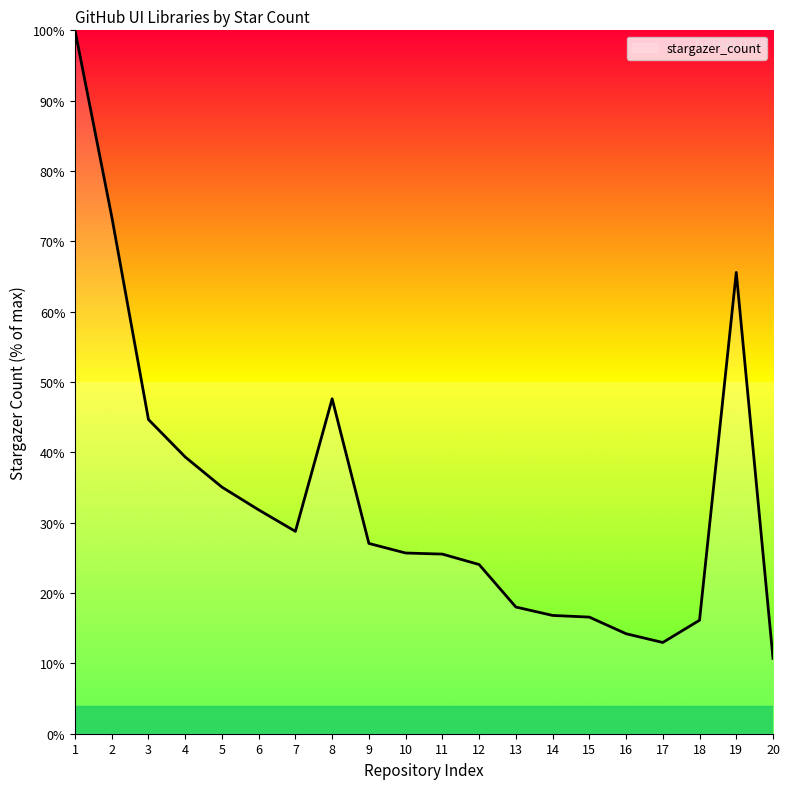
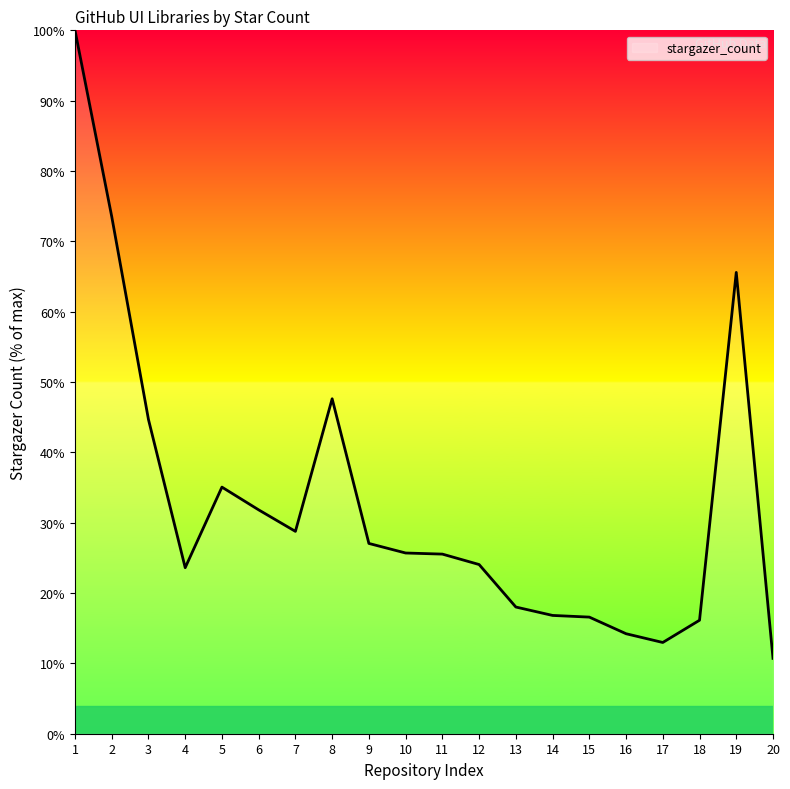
  {
    "1": "100%",
    "2": "74%",
    "3": "45%",
-   "4": "39%",
+   "4": "24%",
    "5": "35%",
    "6": "32%",
    "7": "29%",
    "8": "48%",
    "9": "27%",
    "10": "26%",
    "11": "26%",
    "12": "24%",
    "13": "18%",
    "14": "17%",
    "15": "17%",
    "16": "14%",
    "17": "13%",
    "18": "16%",
    "19": "66%",
    "20": "11%"
  }
